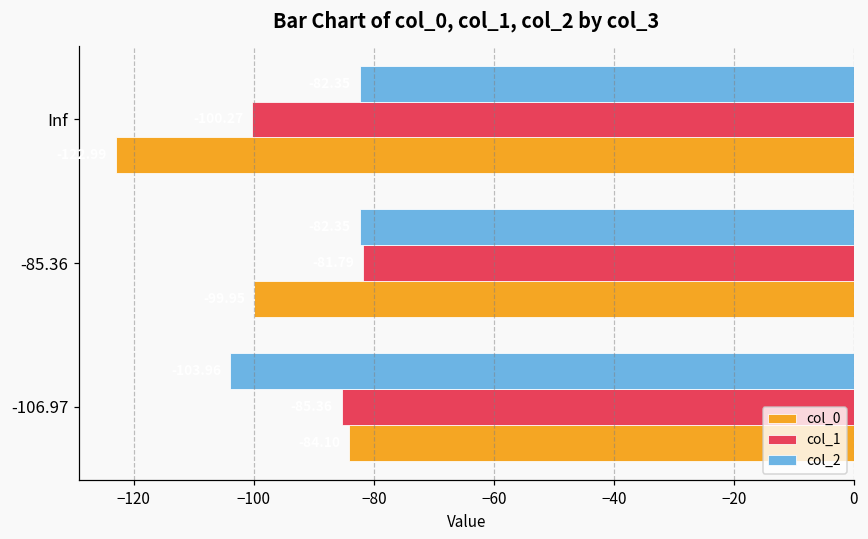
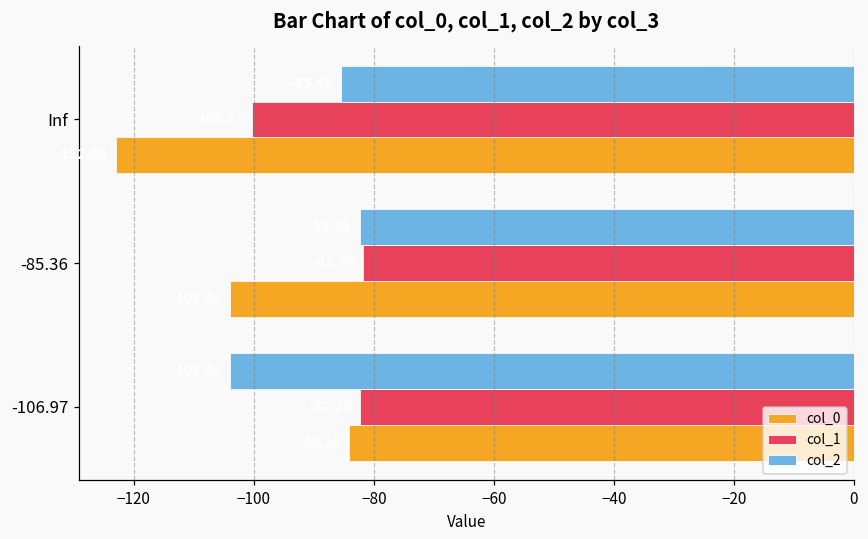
  {
    "col_0": {
      "Inf": -123,
-     "-85.36": -100,
+     "-85.36": -104,
      "-106.97": -84
    },
    "col_1": {
      "Inf": -100,
      "-85.36": -82,
-     "-106.97": -85
+     "-106.97": -82
    },
    "col_2": {
-     "Inf": -82,
+     "Inf": -85,
      "-85.36": -82,
      "-106.97": -104
    }
  }
